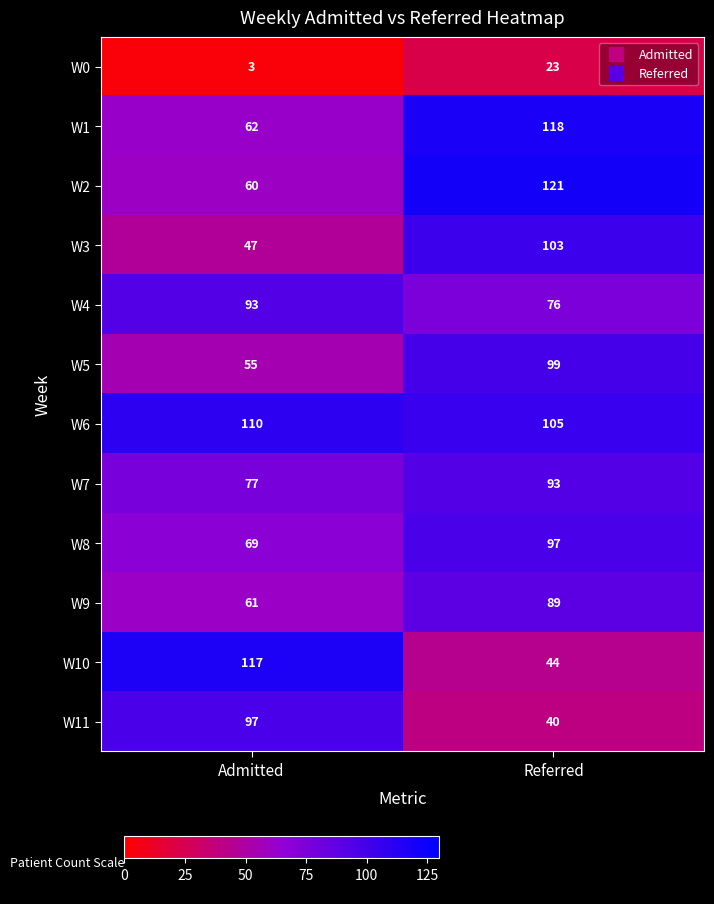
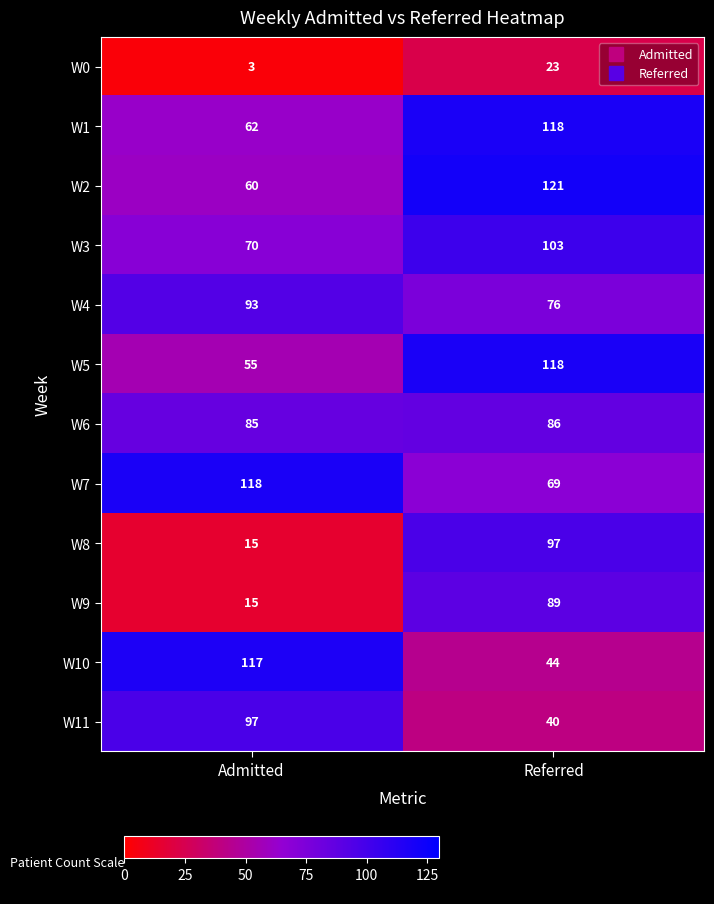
  {
    "W0": {
      "Admitted": 3,
      "Referred": 23
    },
    "W1": {
      "Admitted": 62,
      "Referred": 118
    },
    "W2": {
      "Admitted": 60,
      "Referred": 121
    },
    "W3": {
-     "Admitted": 47,
+     "Admitted": 70,
      "Referred": 103
    },
    "W4": {
      "Admitted": 93,
      "Referred": 76
    },
    "W5": {
      "Admitted": 55,
-     "Referred": 99
+     "Referred": 118
    },
    "W6": {
-     "Admitted": 110,
-     "Referred": 105
+     "Admitted": 85,
+     "Referred": 86
    },
    "W7": {
-     "Admitted": 77,
-     "Referred": 93
+     "Admitted": 118,
+     "Referred": 69
    },
    "W8": {
-     "Admitted": 69,
+     "Admitted": 15,
      "Referred": 97
    },
    "W9": {
-     "Admitted": 61,
+     "Admitted": 15,
      "Referred": 89
    },
    "W10": {
      "Admitted": 117,
      "Referred": 44
    },
    "W11": {
      "Admitted": 97,
      "Referred": 40
    }
  }
